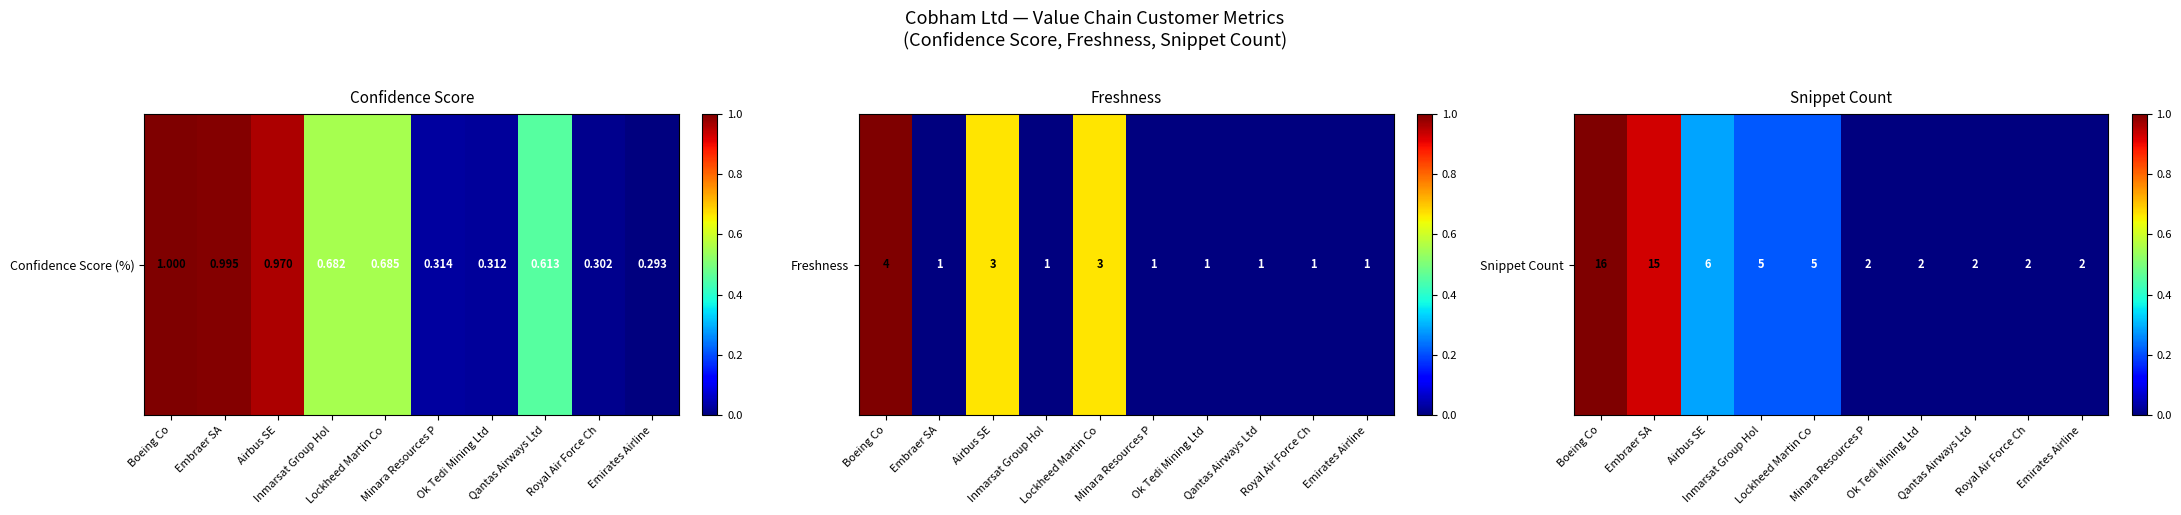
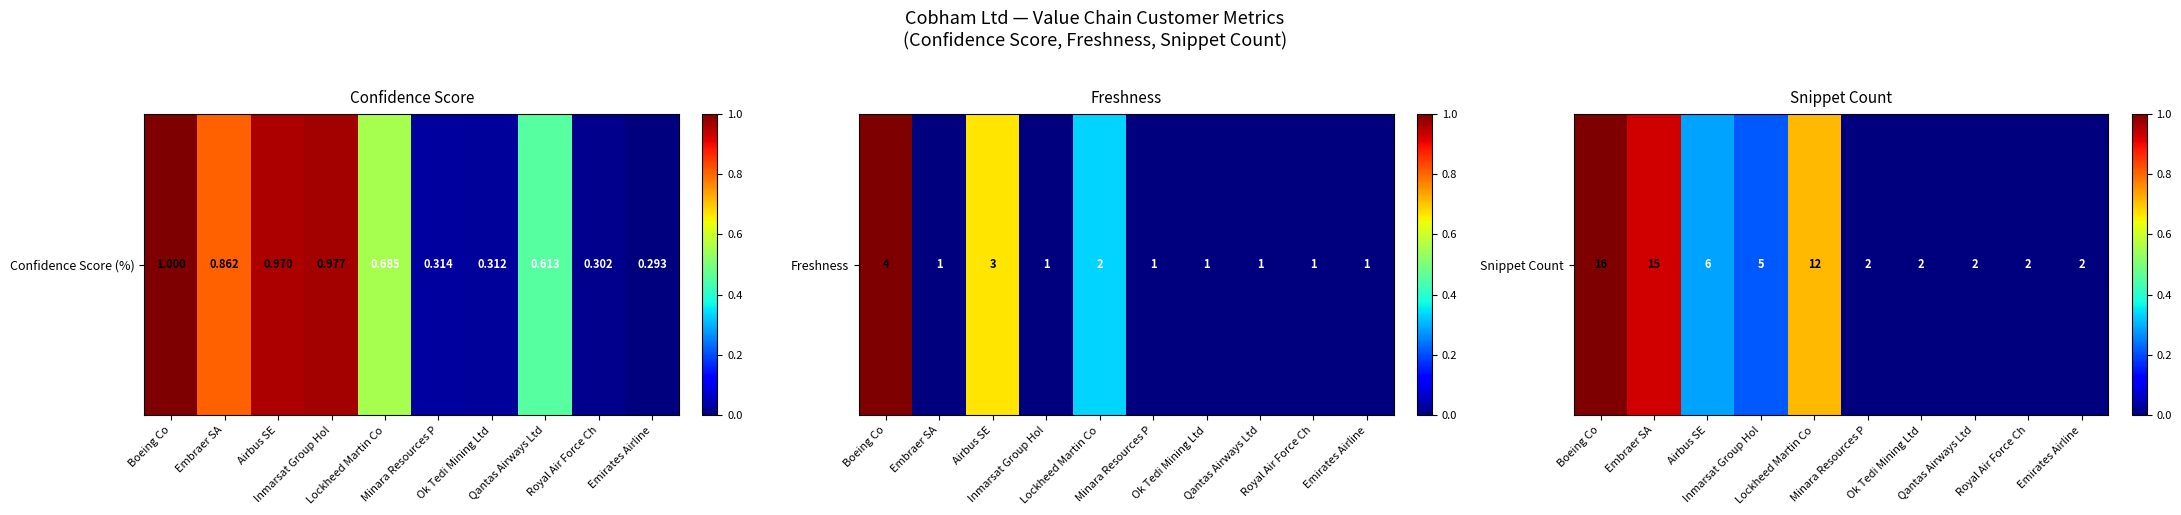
  {
    "Confidence Score": {
      "Confidence Score (%)": {
        "Boeing Co": 1.000,
-       "Embraer SA": 0.995,
+       "Embraer SA": 0.862,
        "Airbus SE": 0.970,
-       "Inmarsat Group Hol": 0.682,
+       "Inmarsat Group Hol": 0.977,
        "Lockheed Martin Co": 0.685,
        "Minara Resources P": 0.314,
        "Ok Tedi Mining Ltd": 0.312,
        "Qantas Airways Ltd": 0.613,
        "Royal Air Force Ch": 0.302,
        "Emirates Airline": 0.293
      }
    },
    "Freshness": {
      "Freshness": {
        "Boeing Co": 4,
        "Embraer SA": 1,
        "Airbus SE": 3,
        "Inmarsat Group Hol": 1,
-       "Lockheed Martin Co": 3,
+       "Lockheed Martin Co": 2,
        "Minara Resources P": 1,
        "Ok Tedi Mining Ltd": 1,
        "Qantas Airways Ltd": 1,
        "Royal Air Force Ch": 1,
        "Emirates Airline": 1
      }
    },
    "Snippet Count": {
      "Snippet Count": {
        "Boeing Co": 16,
        "Embraer SA": 15,
        "Airbus SE": 6,
        "Inmarsat Group Hol": 5,
-       "Lockheed Martin Co": 5,
+       "Lockheed Martin Co": 12,
        "Minara Resources P": 2,
        "Ok Tedi Mining Ltd": 2,
        "Qantas Airways Ltd": 2,
        "Royal Air Force Ch": 2,
        "Emirates Airline": 2
      }
    }
  }
